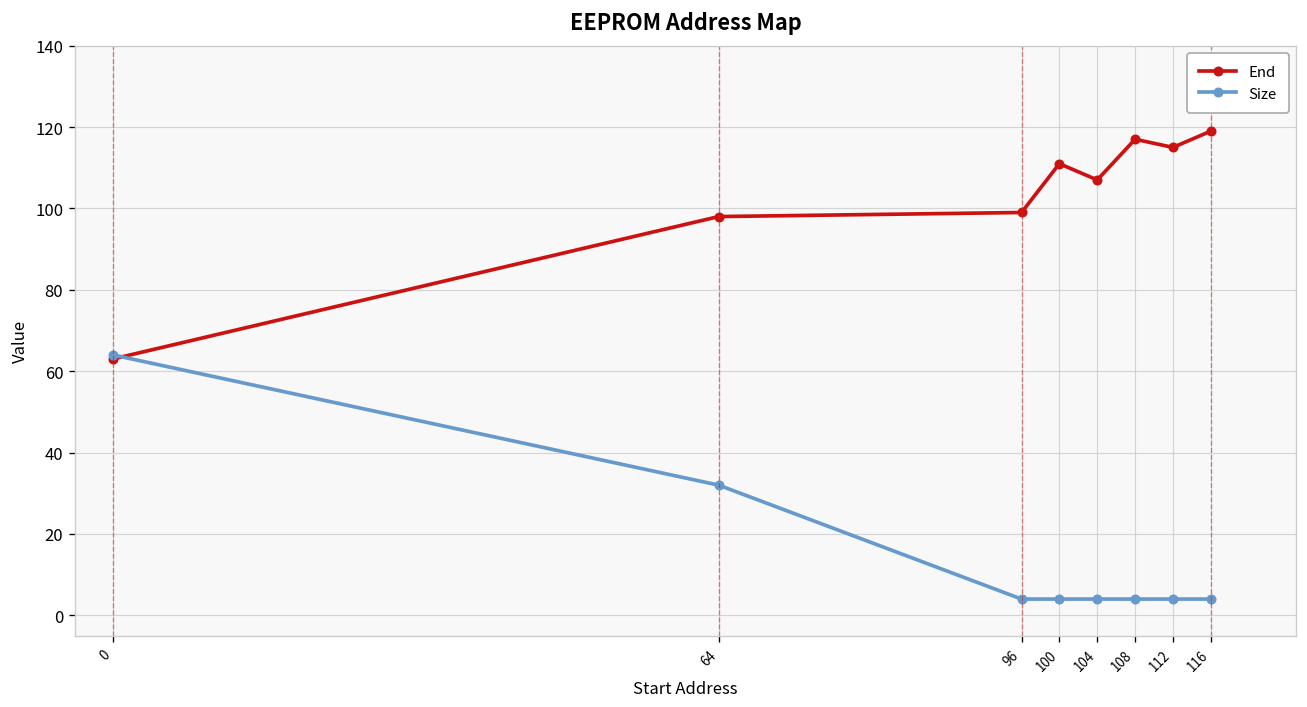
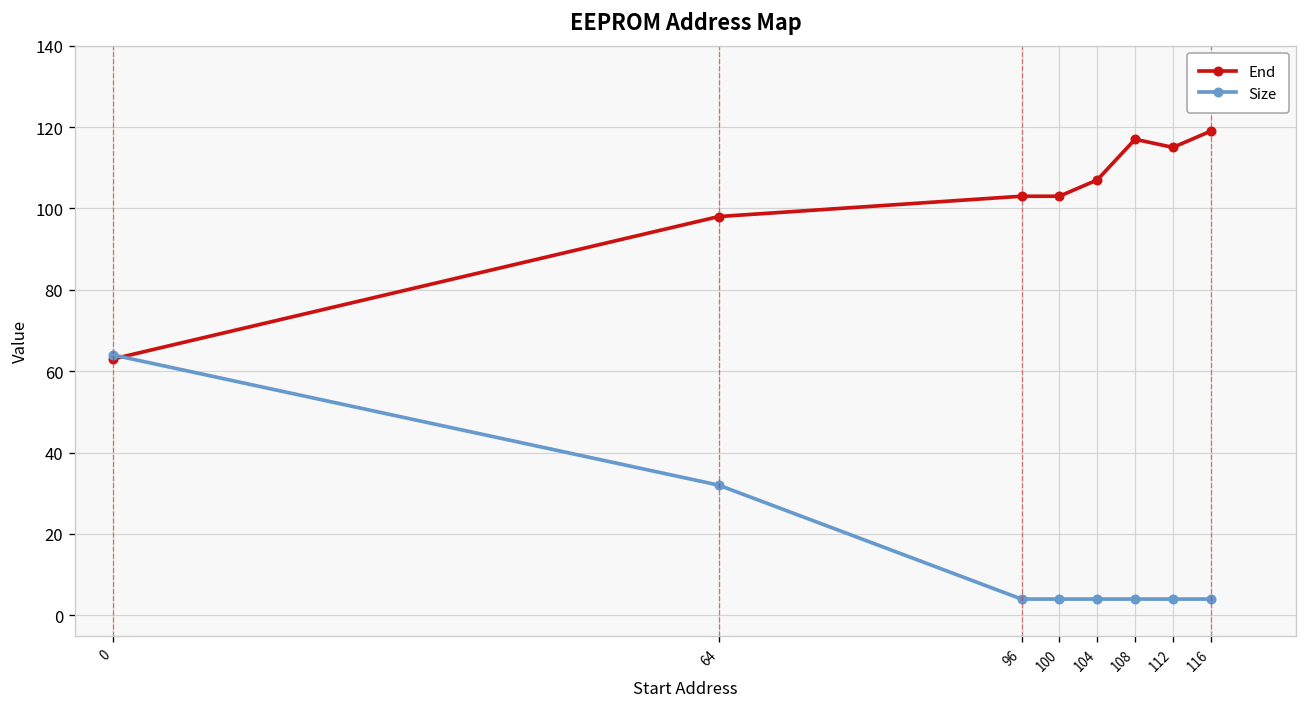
  {
    "End": {
      "0": 63,
      "64": 98,
-     "96": 99,
-     "100": 111,
+     "96": 103,
+     "100": 103,
      "104": 107,
      "108": 117,
      "112": 115,
      "116": 119
    },
    "Size": {
      "0": 64,
      "64": 32,
      "96": 4,
      "100": 4,
      "104": 4,
      "108": 4,
      "112": 4,
      "116": 4
    }
  }
